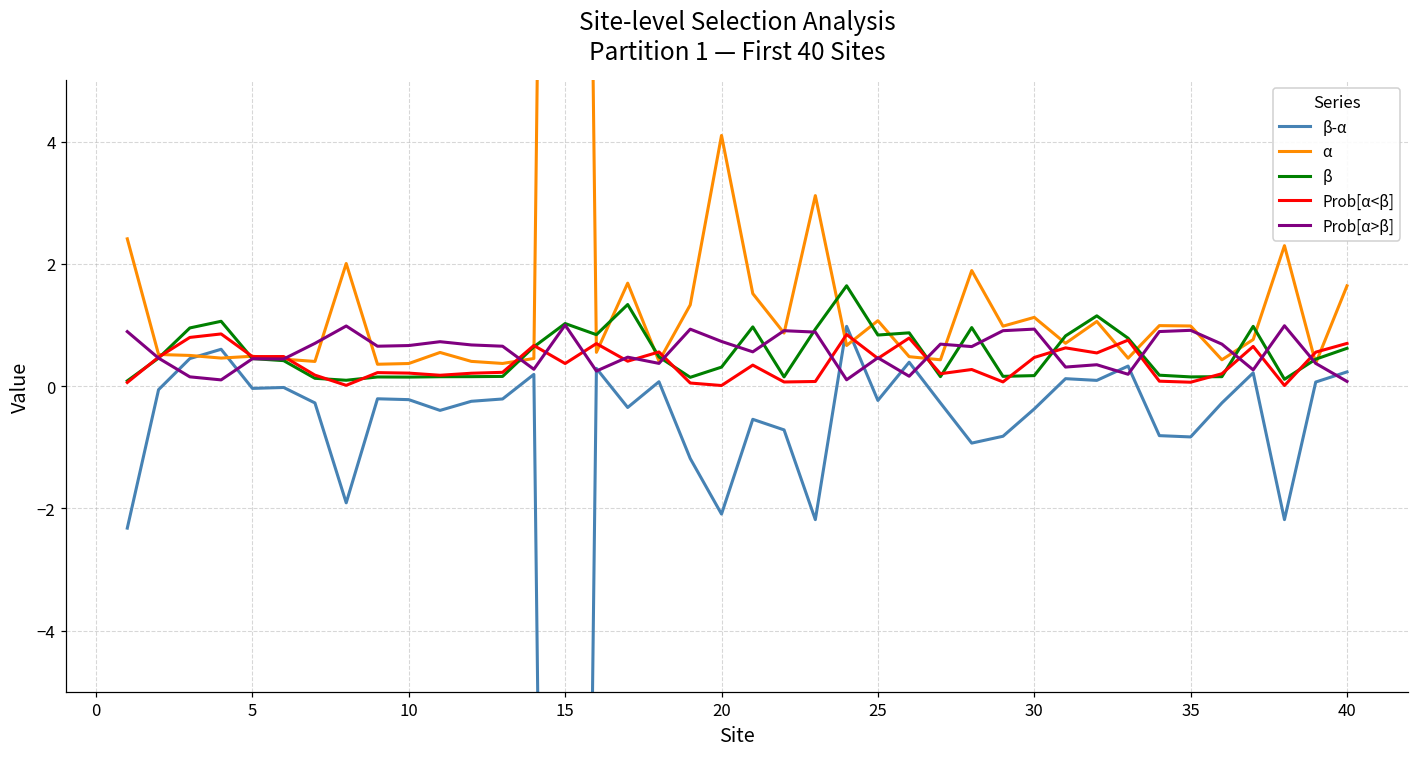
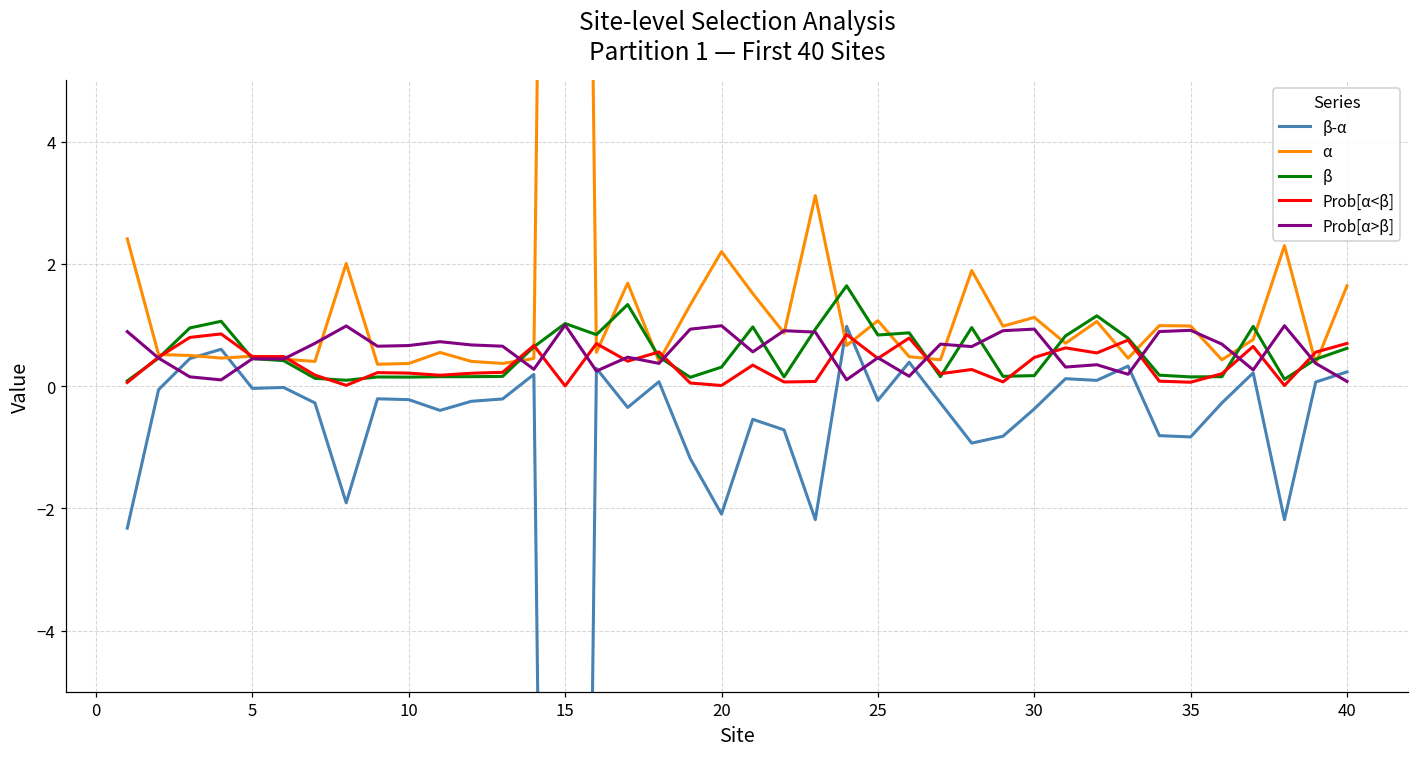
  {
    "β-α": {
      "5": 0.0,
      "10": -0.2,
      "20": -2.1,
      "25": -0.2,
      "30": -0.4,
      "35": -0.8,
      "40": 0.2
    },
    "α": {
      "10": 0.4,
-     "20": 4.1,
+     "20": 2.2,
      "25": 1.1,
      "30": 1.1,
      "35": 1.0,
      "40": 1.6
    },
    "β": {
      "10": 0.1,
      "20": 0.3,
      "25": 0.8,
      "30": 0.2,
      "35": 0.2,
      "40": 0.6
    },
    "Prob[α<β]": {
      "10": 0.2,
-     "15": 0.4,
+     "15": 0.0,
      "20": 0.0,
      "30": 0.5,
      "35": 0.1,
      "40": 0.7
    },
    "Prob[α>β]": {
      "10": 0.7,
-     "20": 0.7,
+     "20": 1.0,
      "30": 0.9,
      "35": 0.9,
      "40": 0.1
    }
  }
